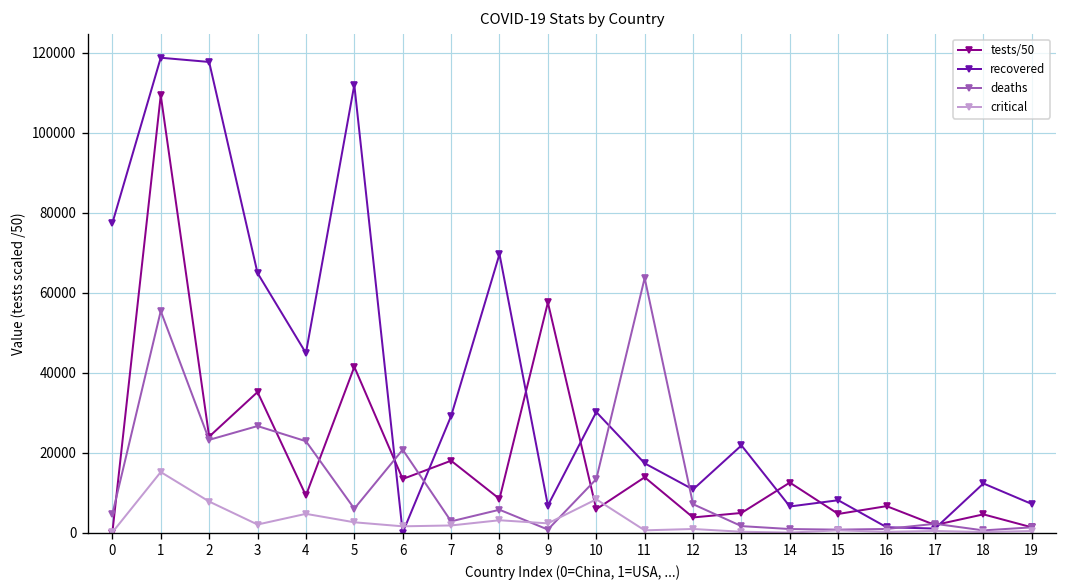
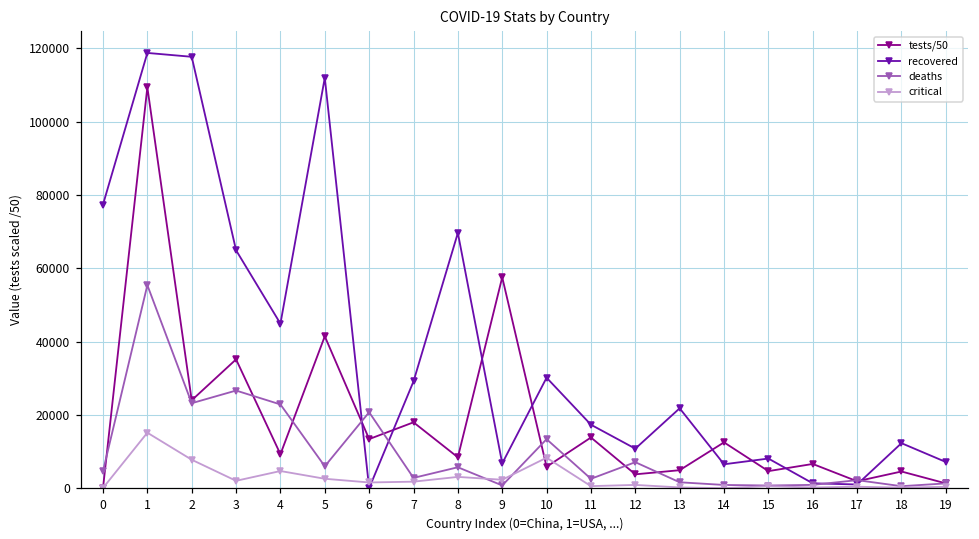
  {
    "deaths": {
      "0": 5000,
      "1": 55000,
      "2": 23000,
      "3": 27000,
      "4": 23000,
      "5": 6000,
      "6": 21000,
      "7": 3000,
      "8": 6000,
      "9": 1000,
      "10": 13000,
-     "11": 64000,
+     "11": 3000,
      "12": 7000,
      "13": 2000,
      "14": 1000
    },
    "critical": {
      "1": 15000,
      "2": 8000,
      "3": 2000,
      "4": 5000,
      "5": 3000,
      "6": 2000,
      "7": 2000,
      "8": 3000,
      "9": 2000,
      "10": 8000,
      "11": 1000,
      "12": 1000,
      "13": 0,
      "14": 0,
      "19": 0
    }
  }
